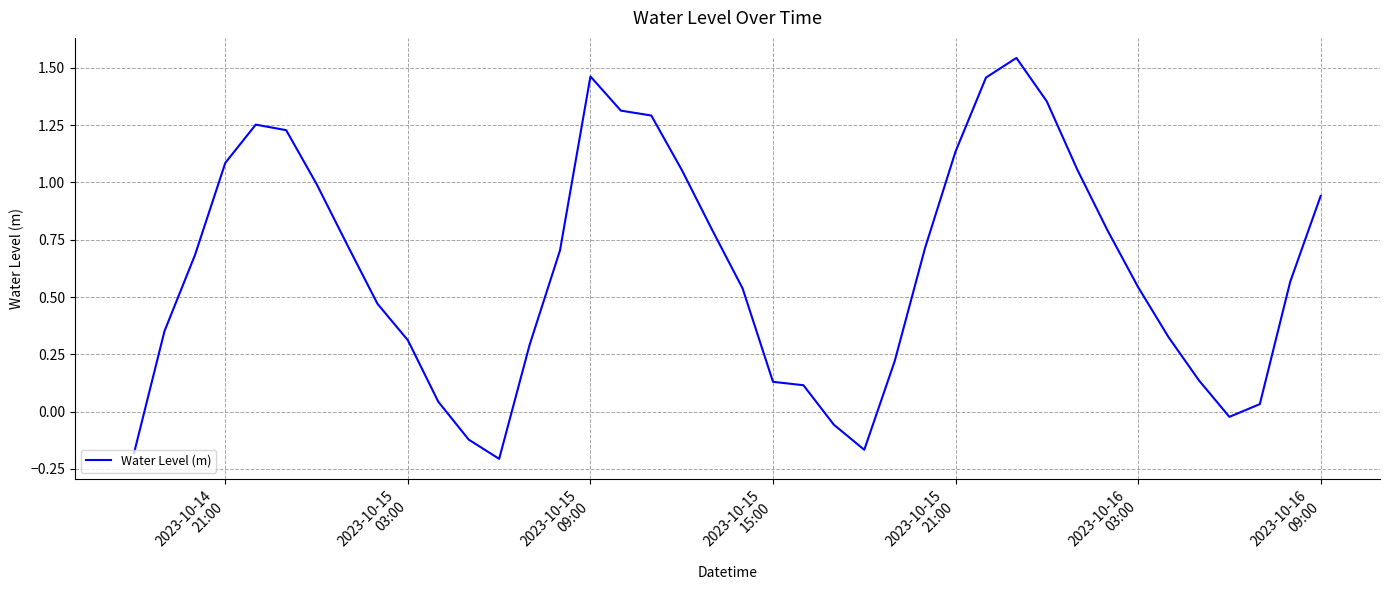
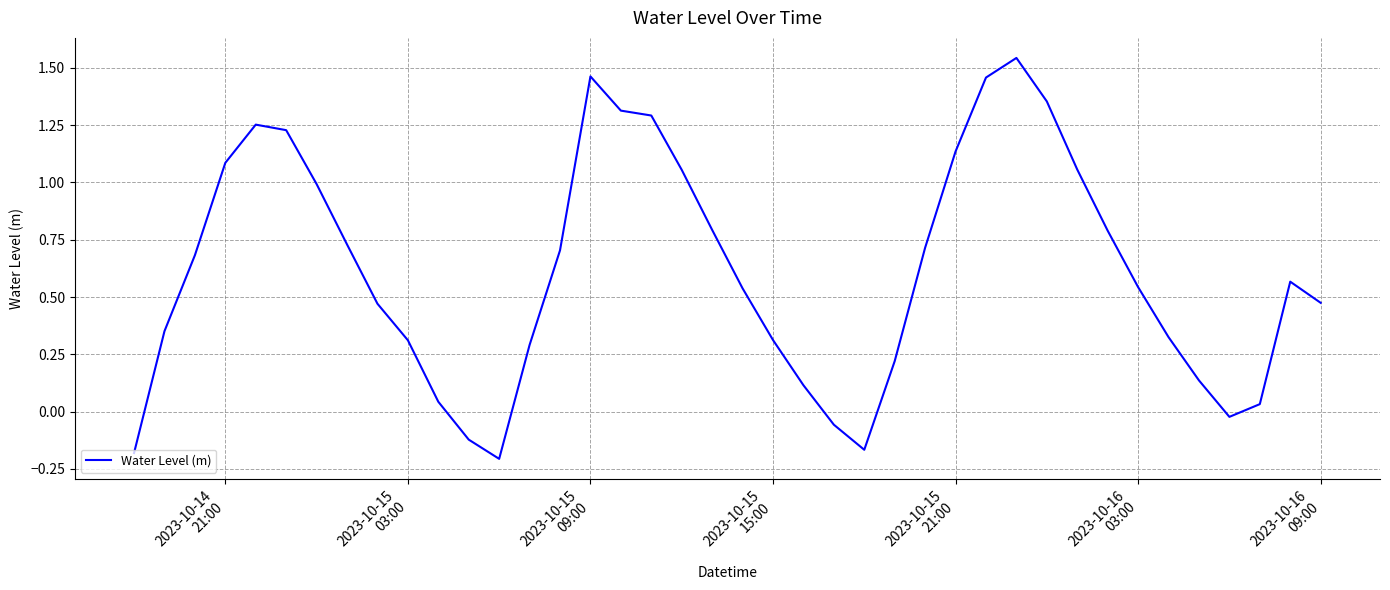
  {
    "2023-10-14 21:00": 1.09,
    "2023-10-15 03:00": 0.31,
    "2023-10-15 09:00": 1.46,
-   "2023-10-15 15:00": 0.13,
+   "2023-10-15 15:00": 0.31,
    "2023-10-15 21:00": 1.13,
    "2023-10-16 03:00": 0.54,
-   "2023-10-16 09:00": 0.94
+   "2023-10-16 09:00": 0.47
  }
